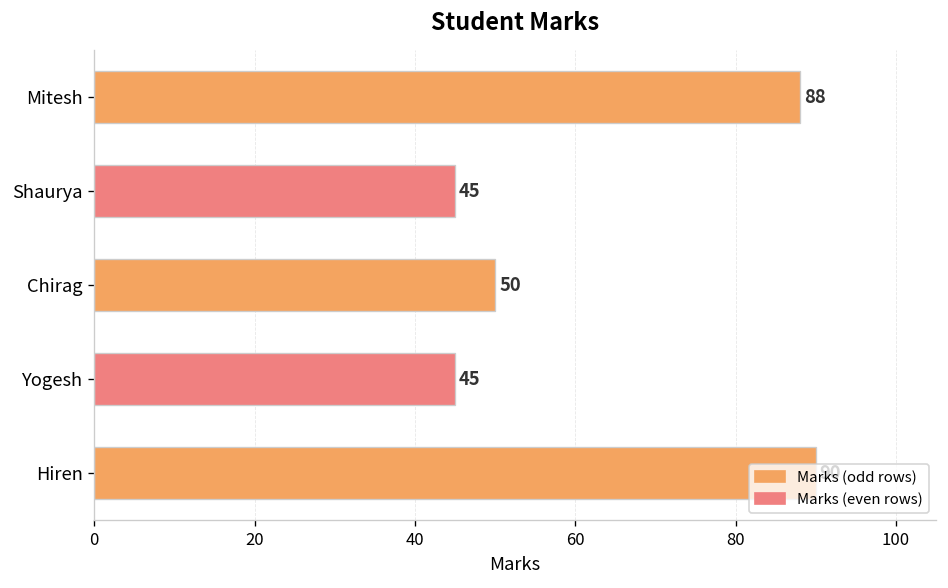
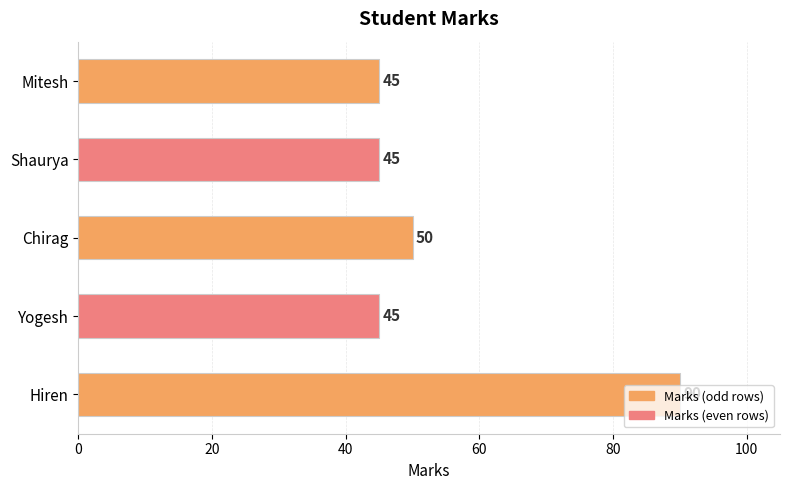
  {
-   "Mitesh": 88,
+   "Mitesh": 45,
    "Shaurya": 45,
    "Chirag": 50,
    "Yogesh": 45
  }
